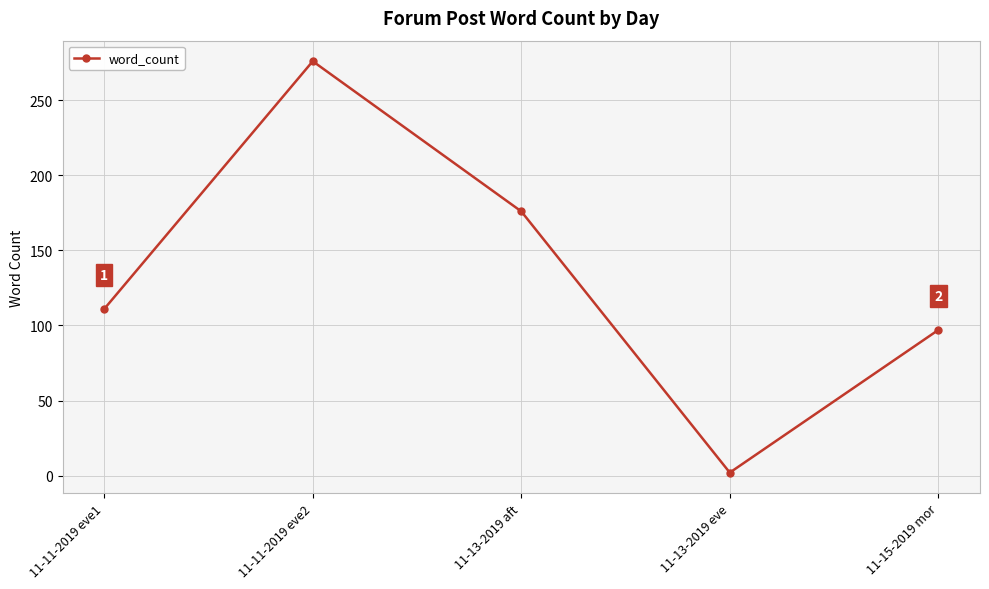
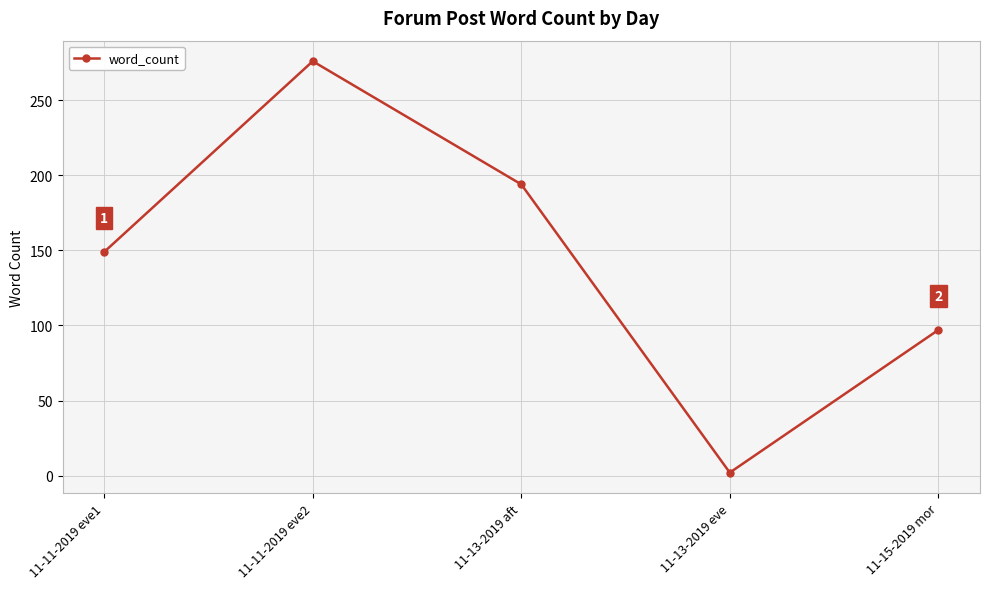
  {
-   "11-11-2019 eve1": 111,
+   "11-11-2019 eve1": 149,
    "11-11-2019 eve2": 276,
-   "11-13-2019 aft": 176,
+   "11-13-2019 aft": 194,
    "11-13-2019 eve": 2,
    "11-15-2019 mor": 97
  }
